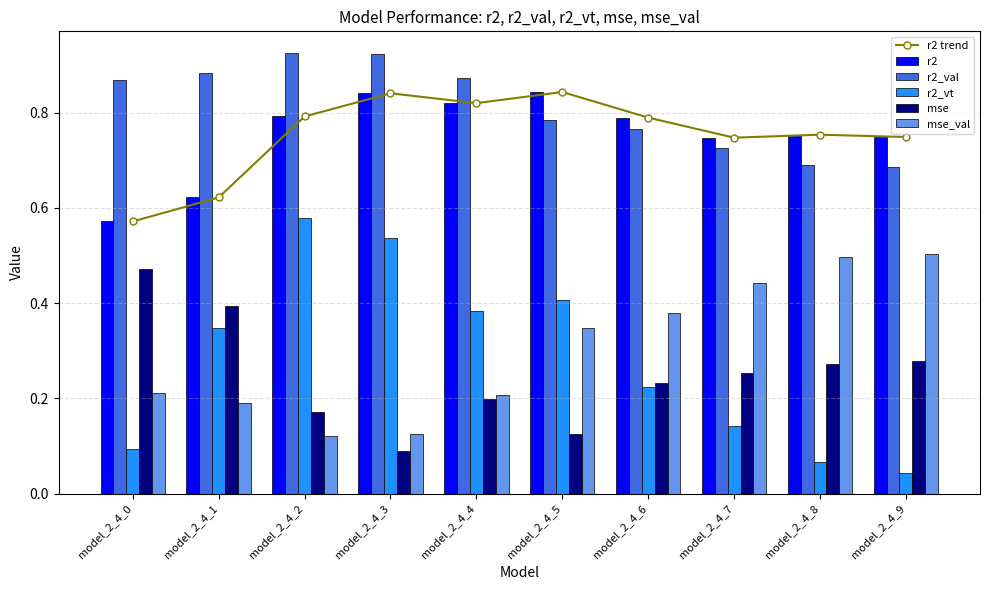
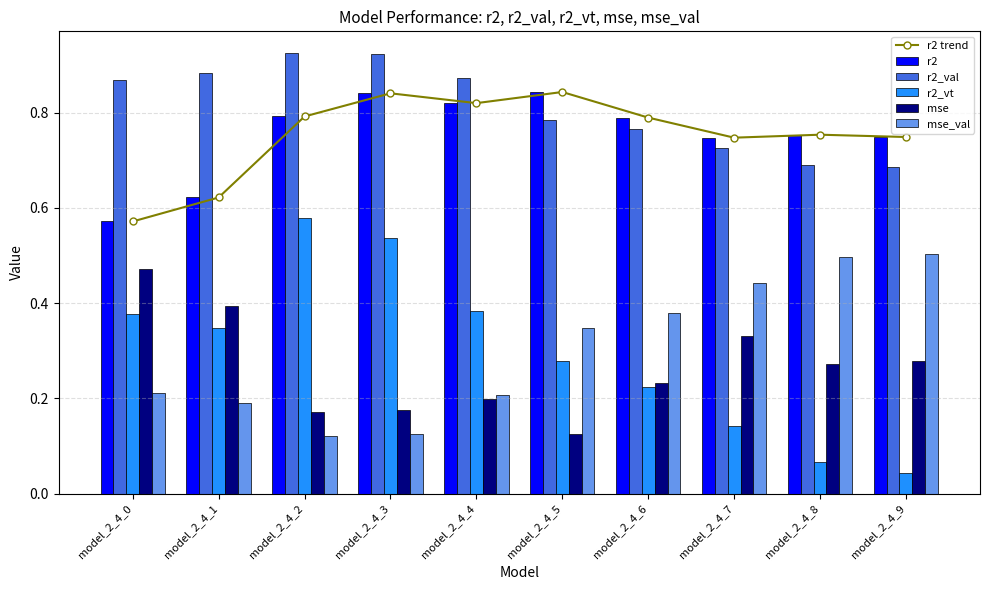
  {
    "r2": {
      "model_2_4_0": 0.57,
      "model_2_4_1": 0.62,
      "model_2_4_2": 0.79,
      "model_2_4_3": 0.84,
      "model_2_4_4": 0.82,
      "model_2_4_5": 0.84,
      "model_2_4_6": 0.79,
      "model_2_4_7": 0.75,
      "model_2_4_8": 0.75,
      "model_2_4_9": 0.75
    },
    "r2 trend": {
      "model_2_4_0": 0.57,
      "model_2_4_1": 0.62,
      "model_2_4_2": 0.79,
      "model_2_4_3": 0.84,
      "model_2_4_4": 0.82,
      "model_2_4_5": 0.84,
      "model_2_4_6": 0.79,
      "model_2_4_7": 0.75,
      "model_2_4_8": 0.75,
      "model_2_4_9": 0.75
    },
    "r2_vt": {
-     "model_2_4_0": 0.09,
+     "model_2_4_0": 0.38,
      "model_2_4_1": 0.35,
      "model_2_4_2": 0.58,
      "model_2_4_3": 0.54,
      "model_2_4_4": 0.38,
-     "model_2_4_5": 0.41,
+     "model_2_4_5": 0.28,
      "model_2_4_6": 0.22,
      "model_2_4_7": 0.14,
      "model_2_4_8": 0.07,
      "model_2_4_9": 0.04
    },
    "mse": {
      "model_2_4_0": 0.47,
      "model_2_4_1": 0.39,
      "model_2_4_2": 0.17,
-     "model_2_4_3": 0.09,
+     "model_2_4_3": 0.18,
      "model_2_4_4": 0.20,
      "model_2_4_5": 0.13,
      "model_2_4_6": 0.23,
-     "model_2_4_7": 0.25,
+     "model_2_4_7": 0.33,
      "model_2_4_8": 0.27,
      "model_2_4_9": 0.28
    }
  }
